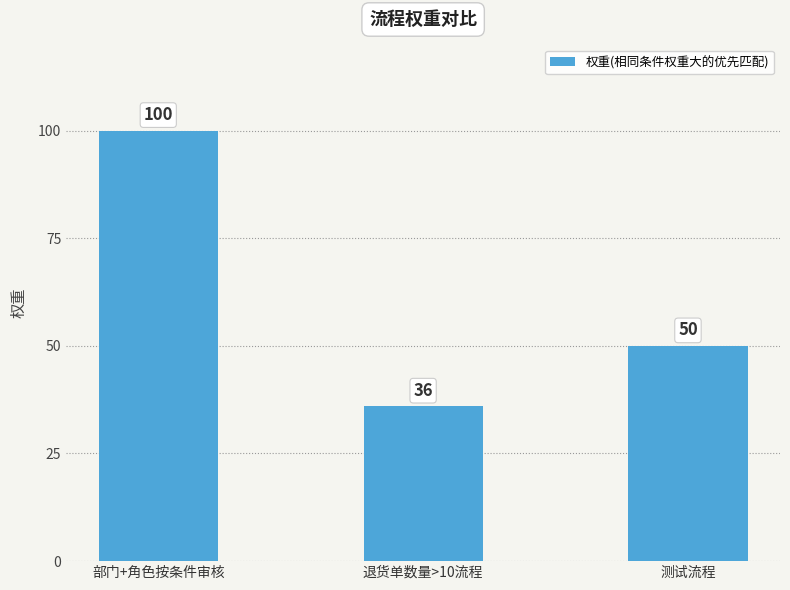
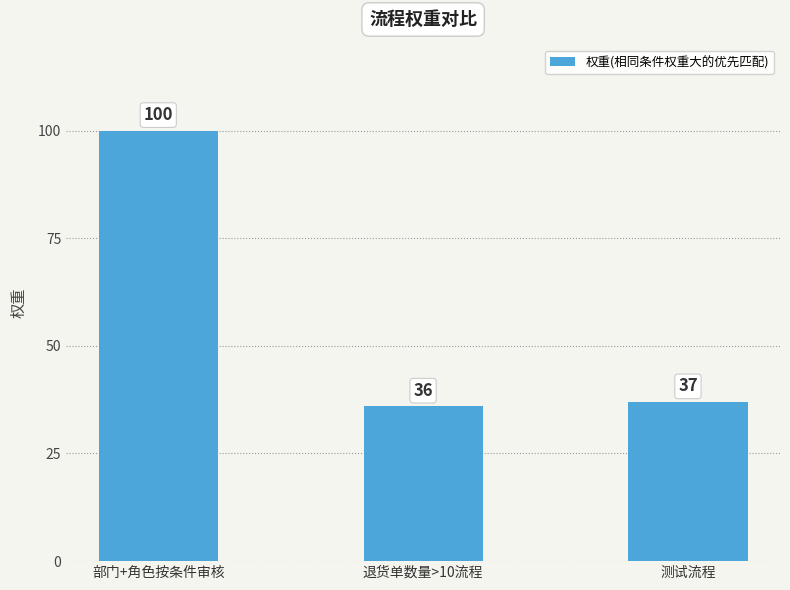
  {
-   "测试流程": 50
+   "测试流程": 37
  }
